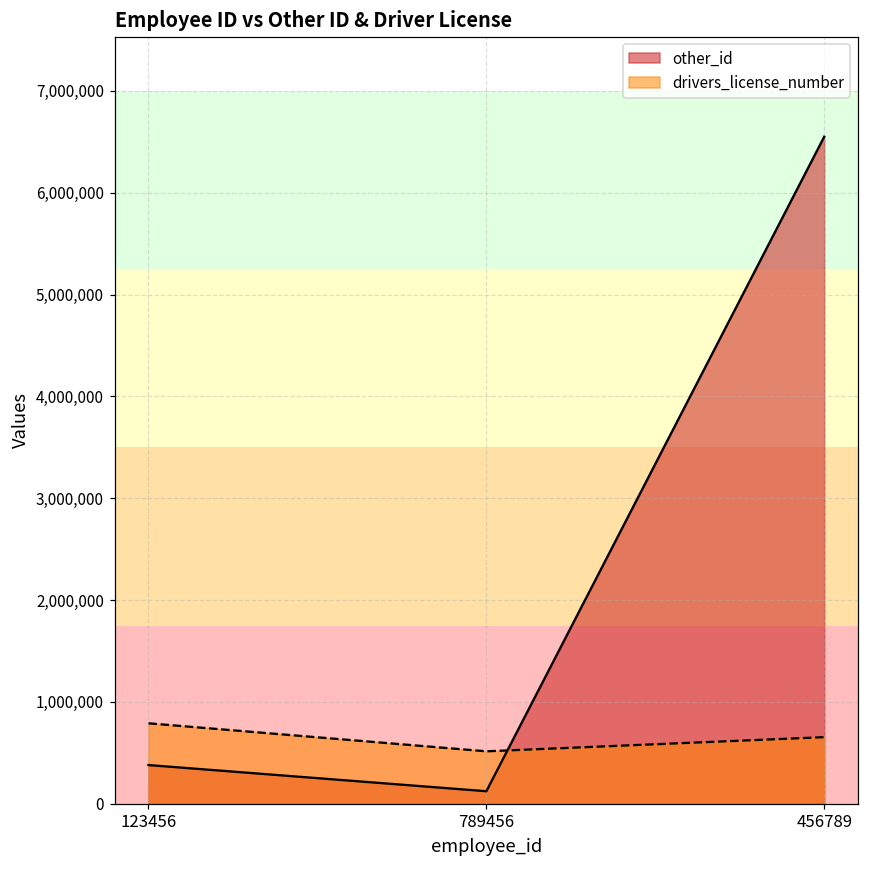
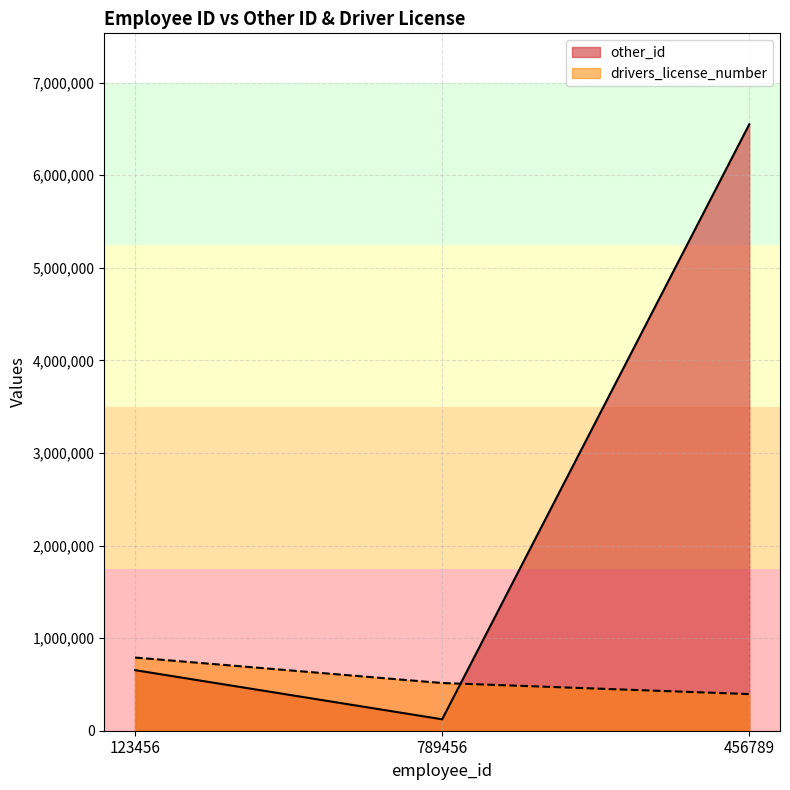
  {
    "other_id": {
-     "123456": "400,000",
+     "123456": "700,000",
      "789456": "100,000",
      "456789": "6,500,000"
    },
    "drivers_license_number": {
      "123456": "800,000",
      "789456": "500,000",
-     "456789": "700,000"
+     "456789": "400,000"
    }
  }
